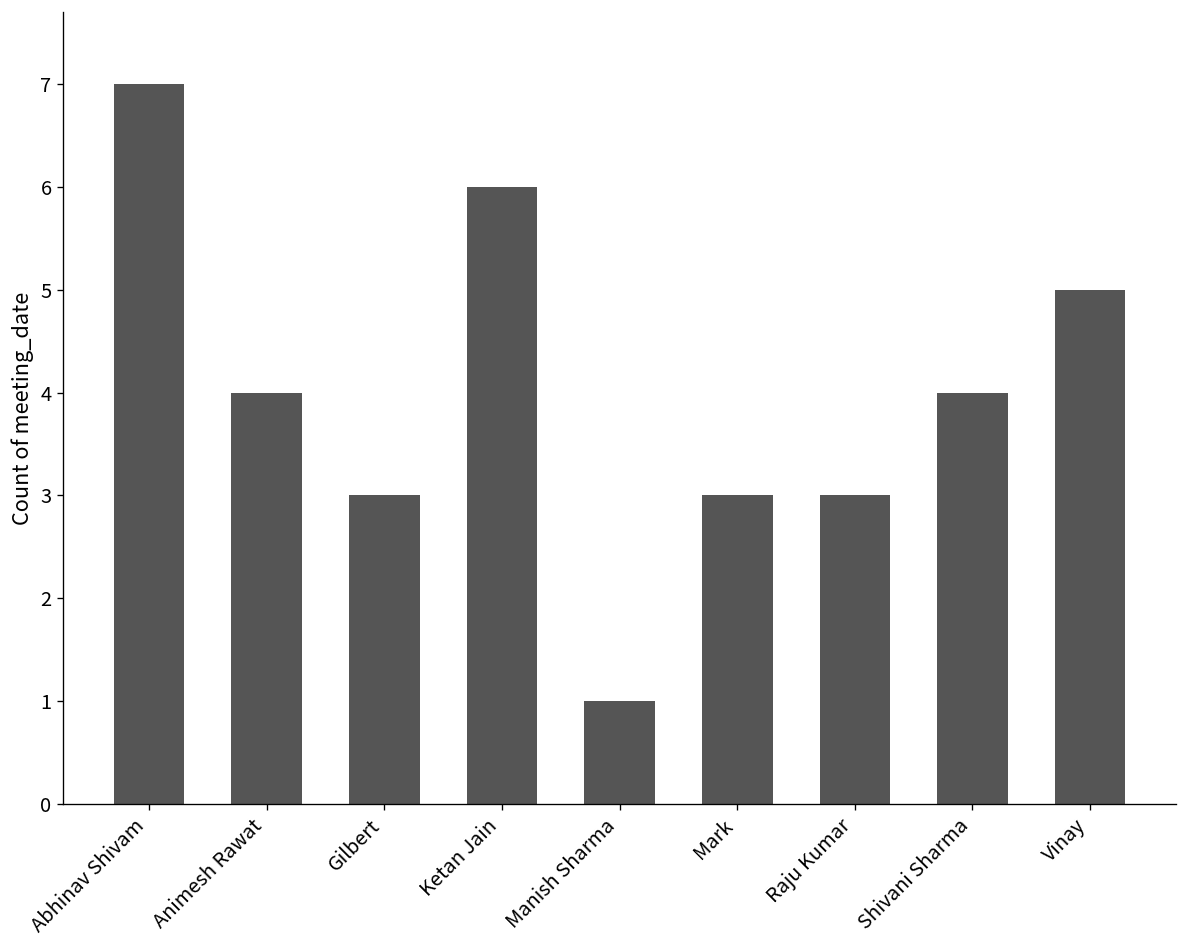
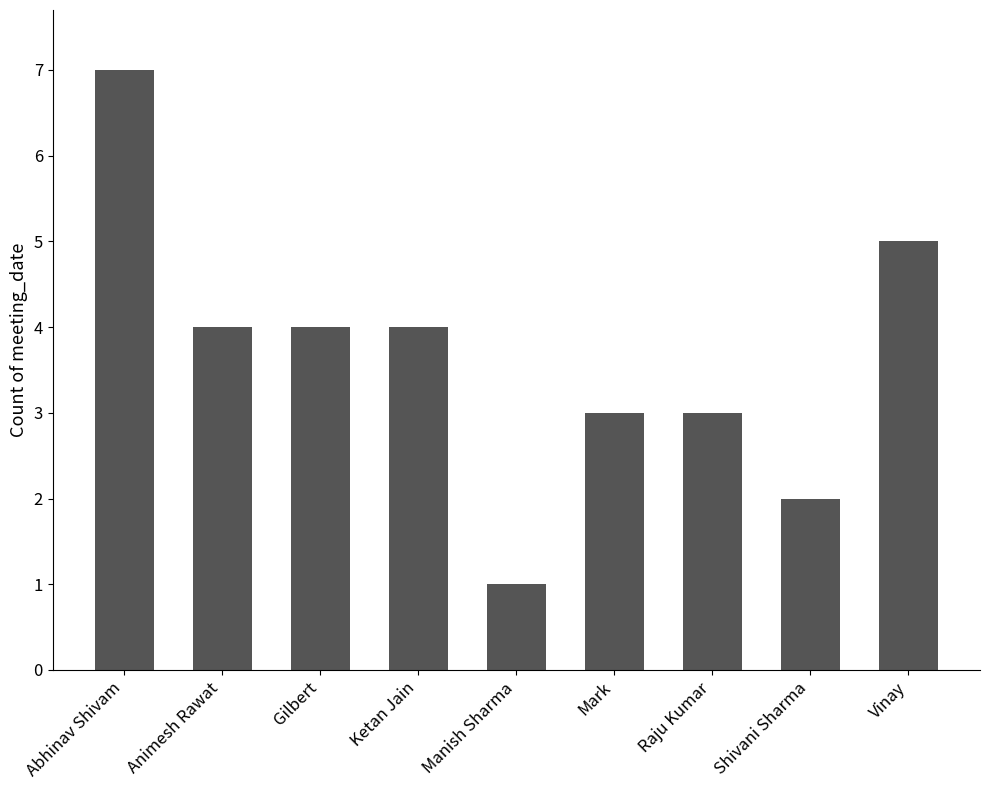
  {
    "Abhinav Shivam": 7,
    "Animesh Rawat": 4,
-   "Gilbert": 3,
-   "Ketan Jain": 6,
+   "Gilbert": 4,
+   "Ketan Jain": 4,
    "Manish Sharma": 1,
    "Mark": 3,
    "Raju Kumar": 3,
-   "Shivani Sharma": 4,
+   "Shivani Sharma": 2,
    "Vinay": 5
  }
